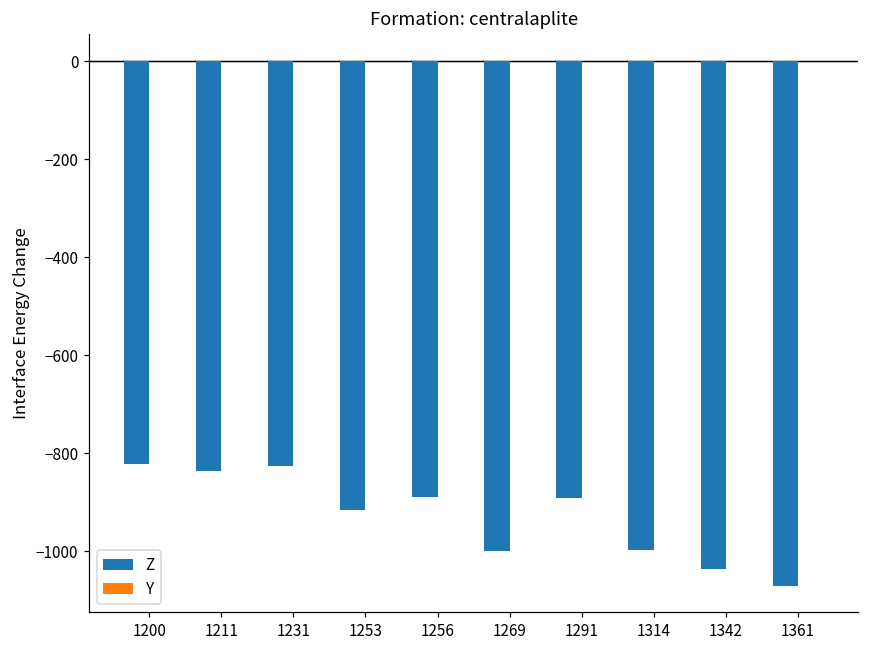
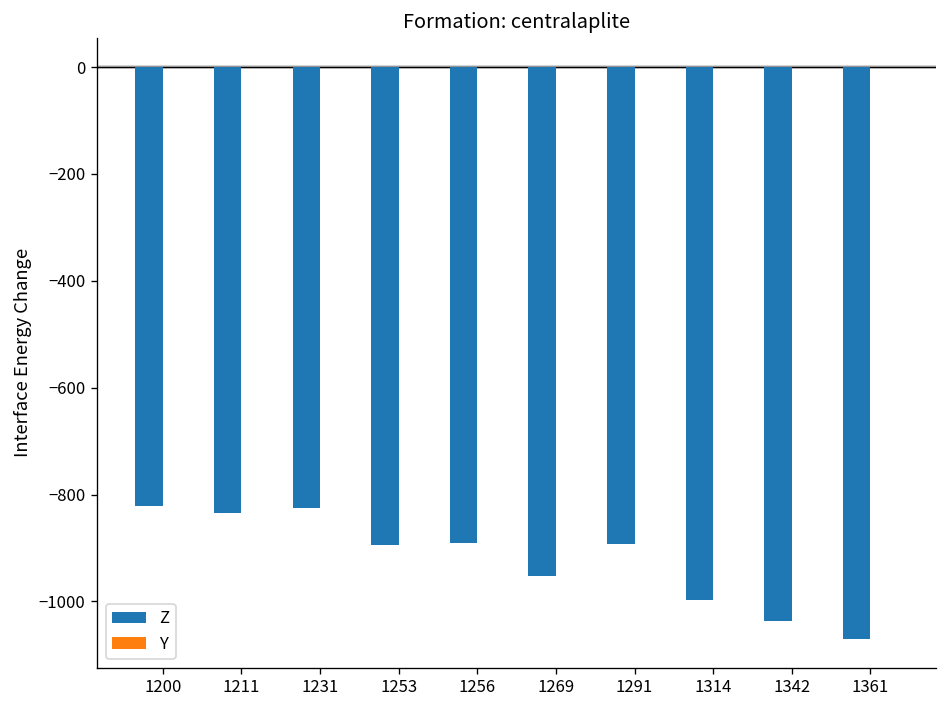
  {
    "Z": {
      "1200": -820,
      "1211": -840,
      "1231": -830,
-     "1253": -920,
+     "1253": -890,
      "1256": -890,
-     "1269": -1000,
+     "1269": -950,
      "1291": -890,
      "1314": -1000,
      "1342": -1040,
      "1361": -1070
    },
    "Y": {
      "1200": 0,
      "1211": 0,
      "1231": 0,
      "1253": 0,
      "1256": 0,
      "1269": 0,
      "1291": 0,
      "1314": 0,
      "1342": 0,
      "1361": 0
    }
  }
